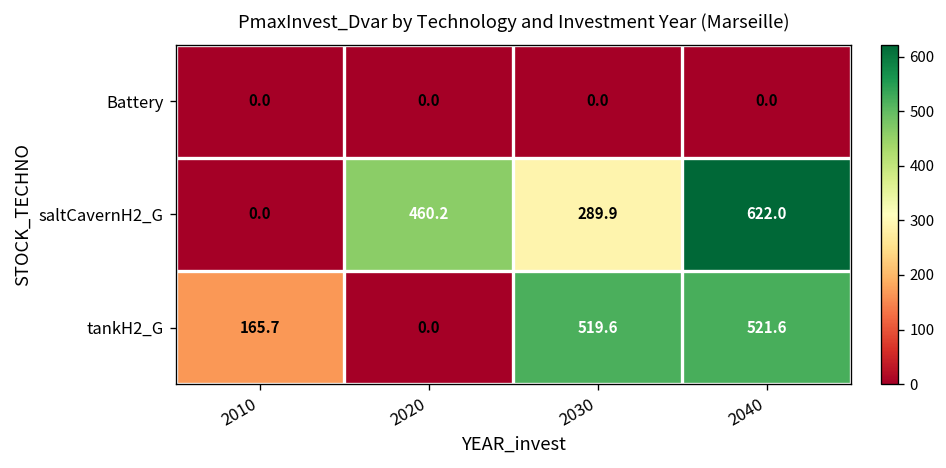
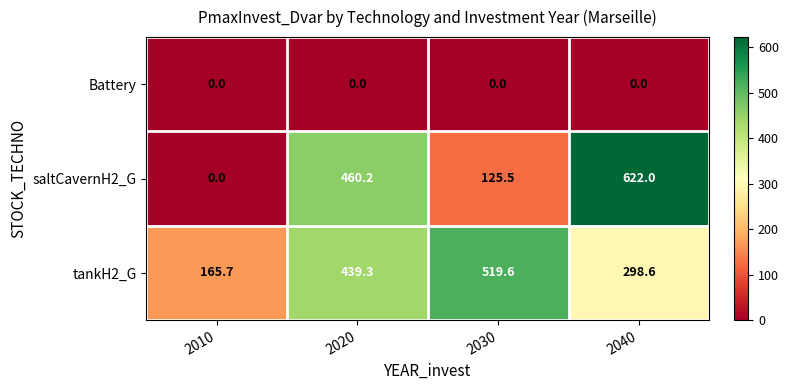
  {
    "Battery": {
      "2010": 0.0,
      "2020": 0.0,
      "2030": 0.0,
      "2040": 0.0
    },
    "saltCavernH2_G": {
      "2010": 0.0,
      "2020": 460.2,
-     "2030": 289.9,
+     "2030": 125.5,
      "2040": 622.0
    },
    "tankH2_G": {
      "2010": 165.7,
-     "2020": 0.0,
+     "2020": 439.3,
      "2030": 519.6,
-     "2040": 521.6
+     "2040": 298.6
    }
  }
